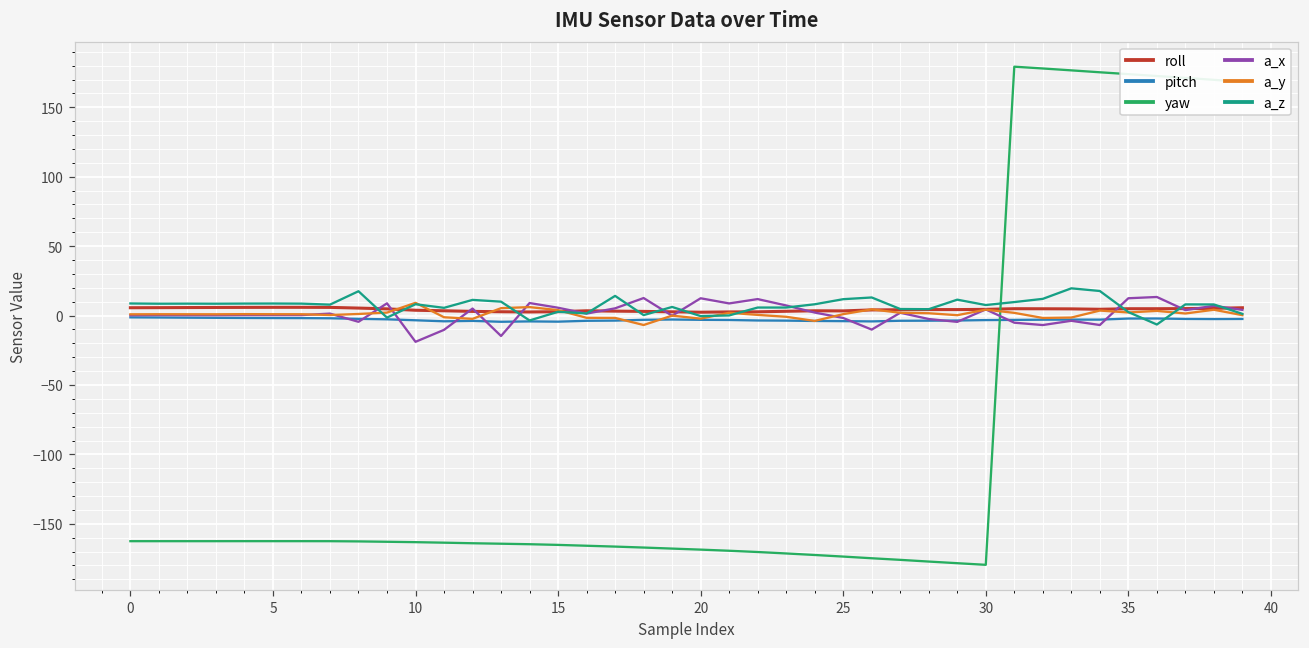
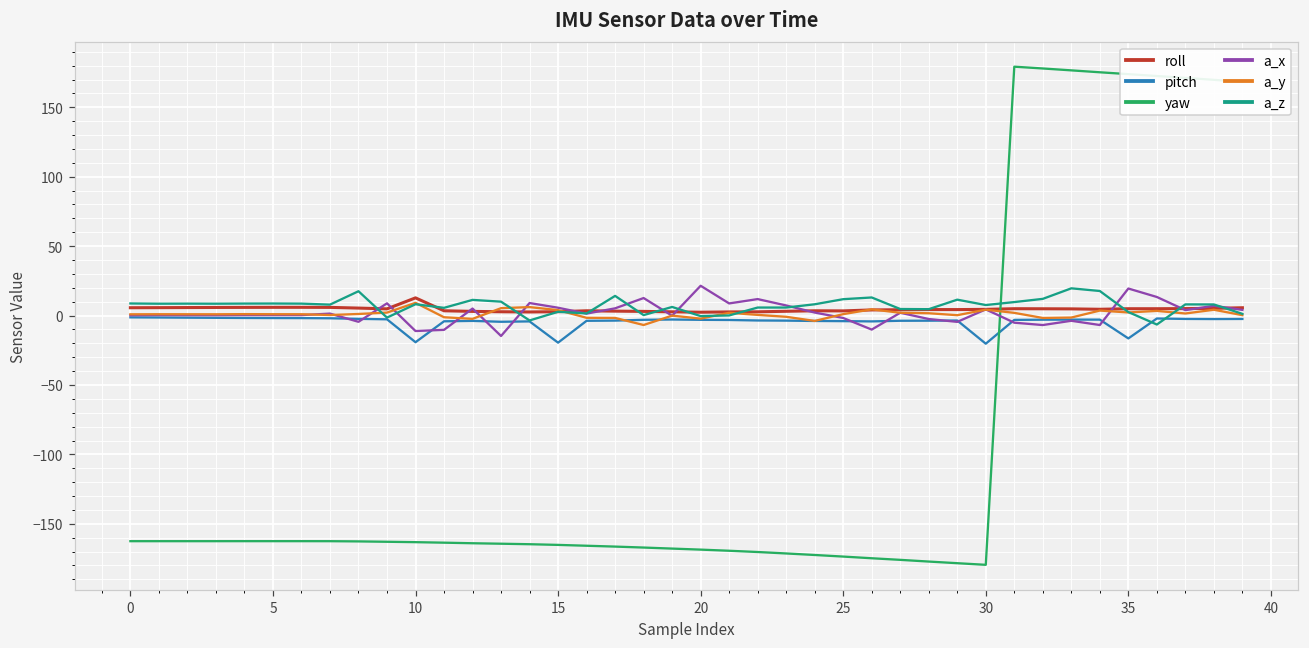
  {
    "roll": {
      "0": 6,
      "5": 6,
-     "10": 4,
+     "10": 13,
      "20": 2,
      "25": 3,
      "35": 5
    },
    "pitch": {
      "5": -2,
-     "10": -3,
-     "15": -4,
+     "10": -19,
+     "15": -20,
      "25": -4,
-     "30": -3,
-     "35": -2
+     "30": -20,
+     "35": -16
    },
    "a_x": {
-     "10": -19,
-     "20": 12,
+     "10": -11,
+     "20": 21,
      "25": -2,
-     "35": 12
+     "35": 19
    },
    "a_y": {
      "25": 1
    }
  }
